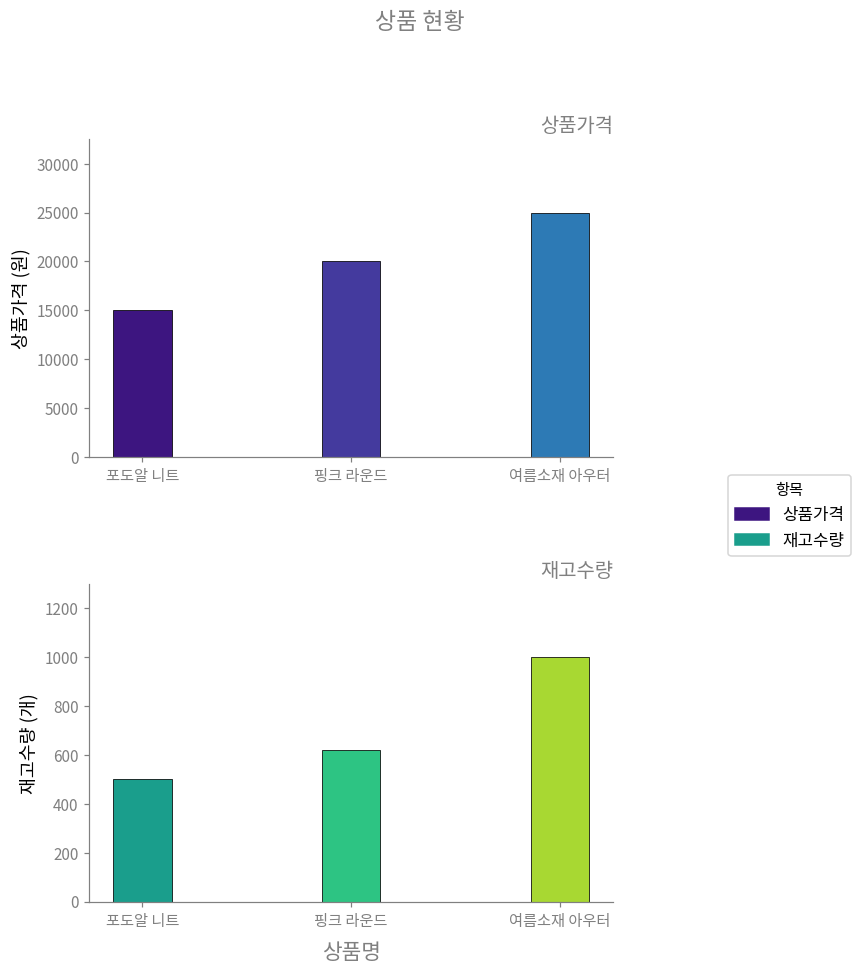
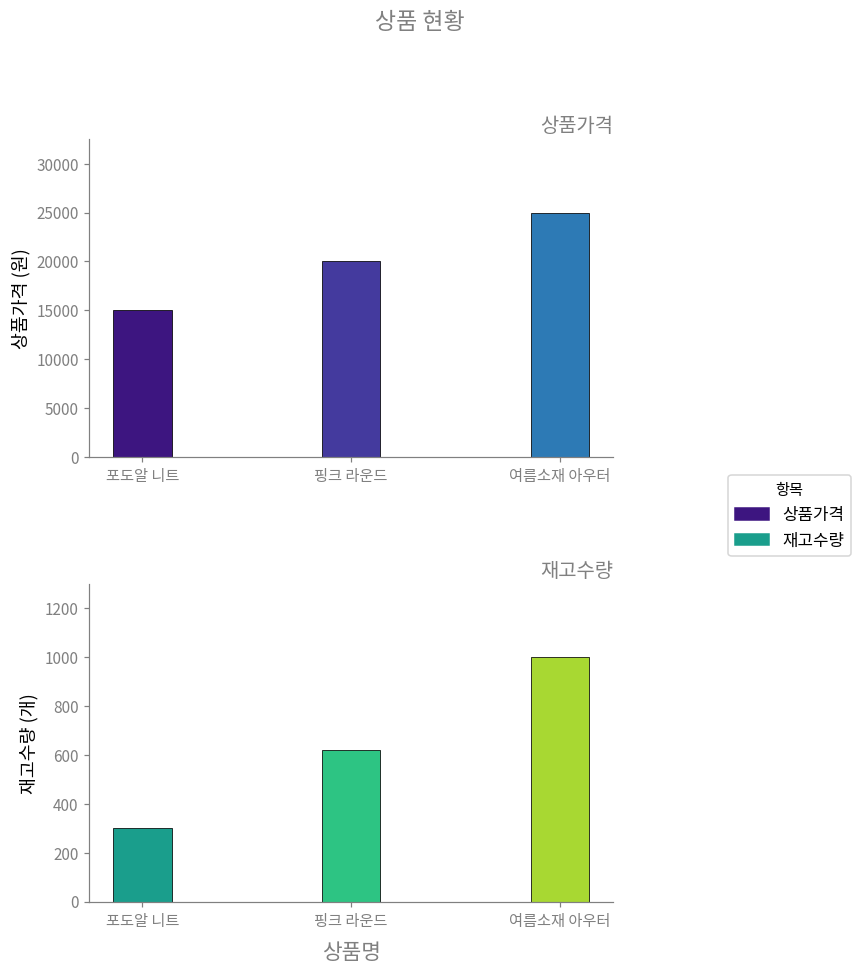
  {
    "상품가격": {
      "포도알 니트": 15000,
      "핑크 라운드": 20000,
      "여름소재 아우터": 25000
    },
    "재고수량": {
-     "포도알 니트": 500,
+     "포도알 니트": 300,
      "핑크 라운드": 620,
      "여름소재 아우터": 1000
    }
  }
